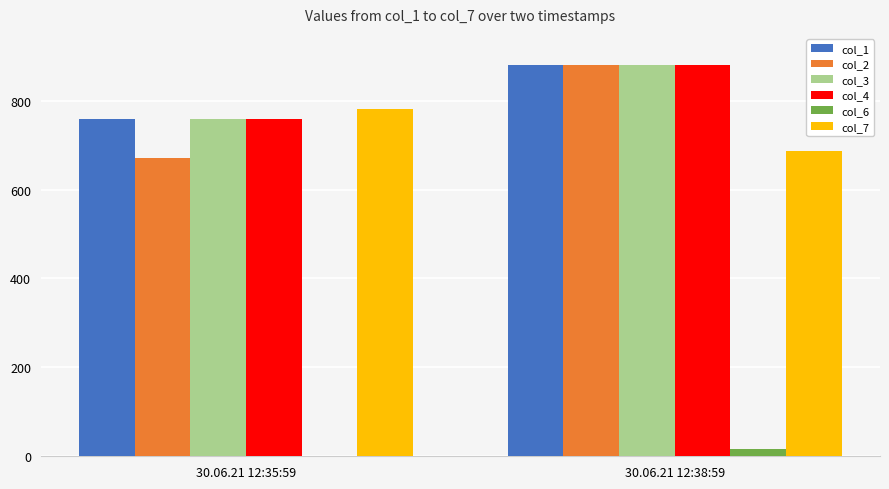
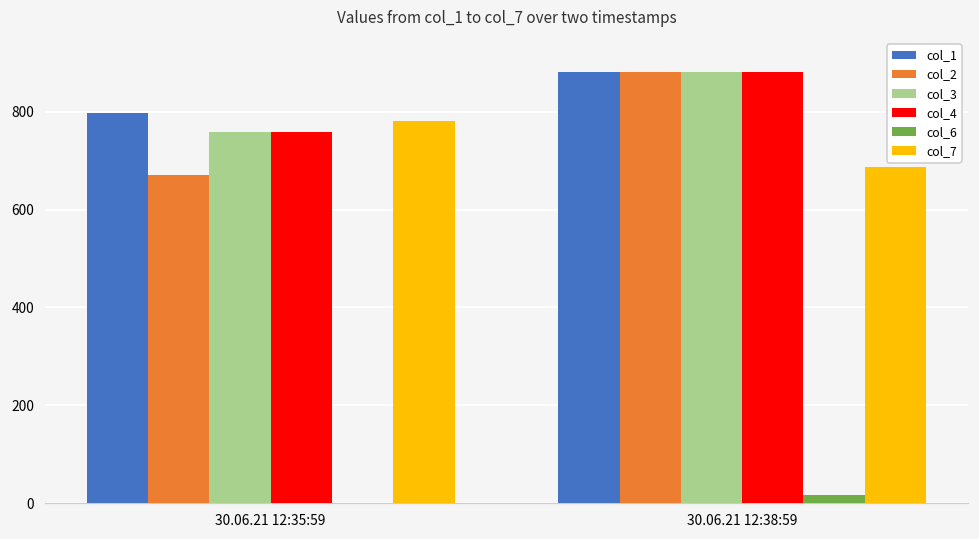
  {
    "col_1": {
-     "30.06.21 12:35:59": 760,
+     "30.06.21 12:35:59": 800,
      "30.06.21 12:38:59": 880
    },
    "col_2": {
      "30.06.21 12:35:59": 670,
      "30.06.21 12:38:59": 880
    },
    "col_3": {
      "30.06.21 12:35:59": 760,
      "30.06.21 12:38:59": 880
    },
    "col_4": {
      "30.06.21 12:35:59": 760,
      "30.06.21 12:38:59": 880
    },
    "col_6": {
      "30.06.21 12:35:59": 0,
      "30.06.21 12:38:59": 20
    },
    "col_7": {
      "30.06.21 12:35:59": 780,
      "30.06.21 12:38:59": 690
    }
  }
